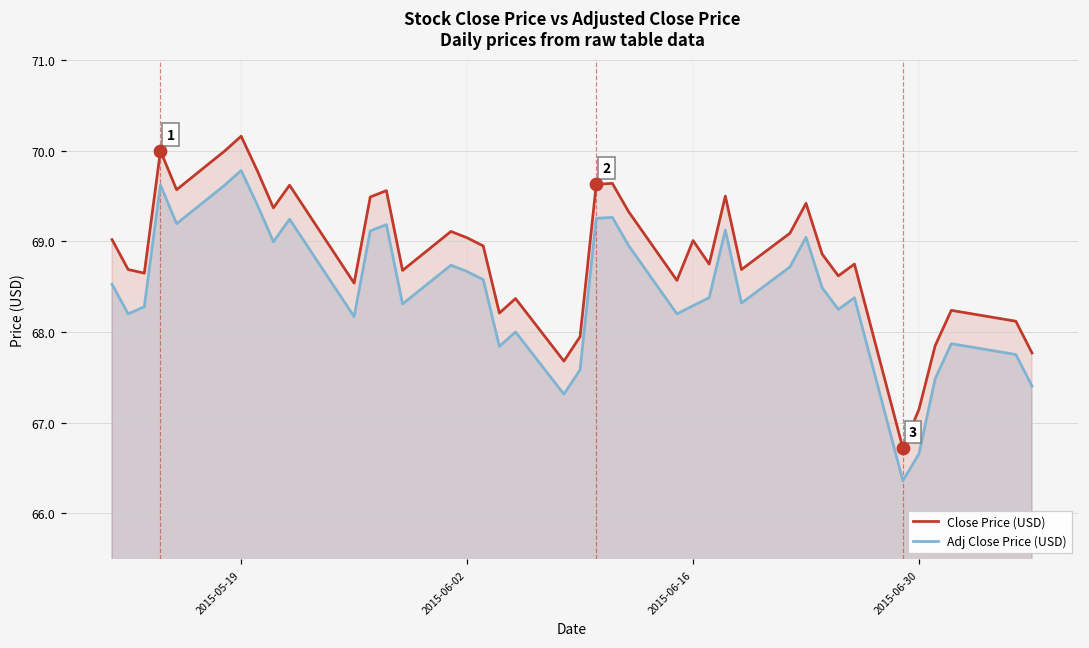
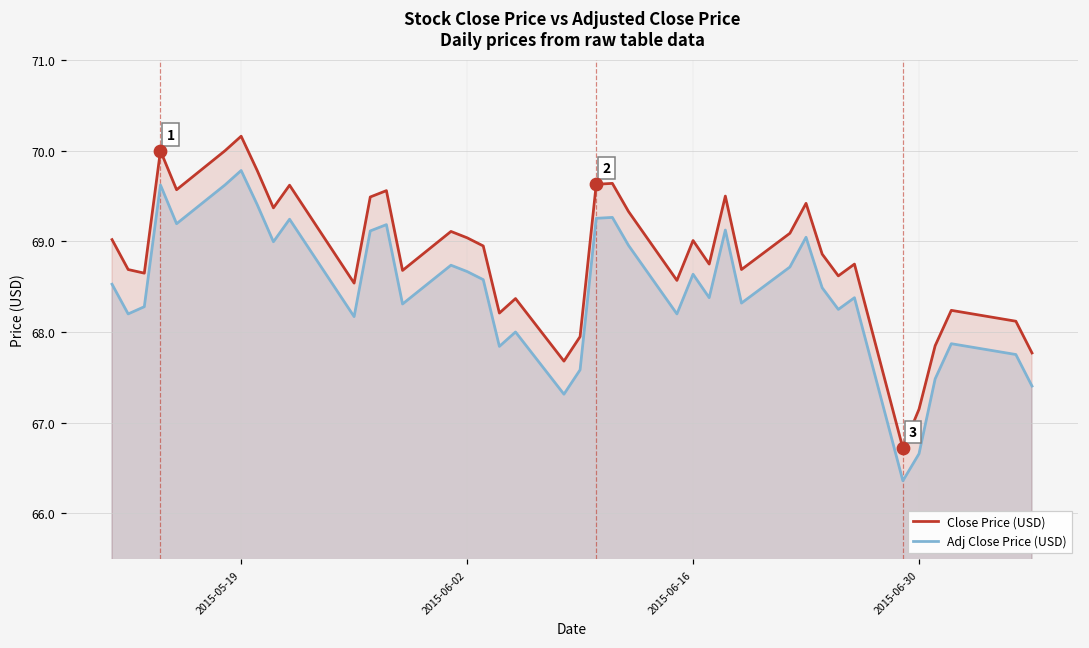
  {
    "Adj Close Price (USD)": {
      "2015-05-19": 69.8,
      "2015-06-02": 68.7,
-     "2015-06-16": 68.3,
+     "2015-06-16": 68.6,
      "2015-06-30": 66.7
    }
  }
